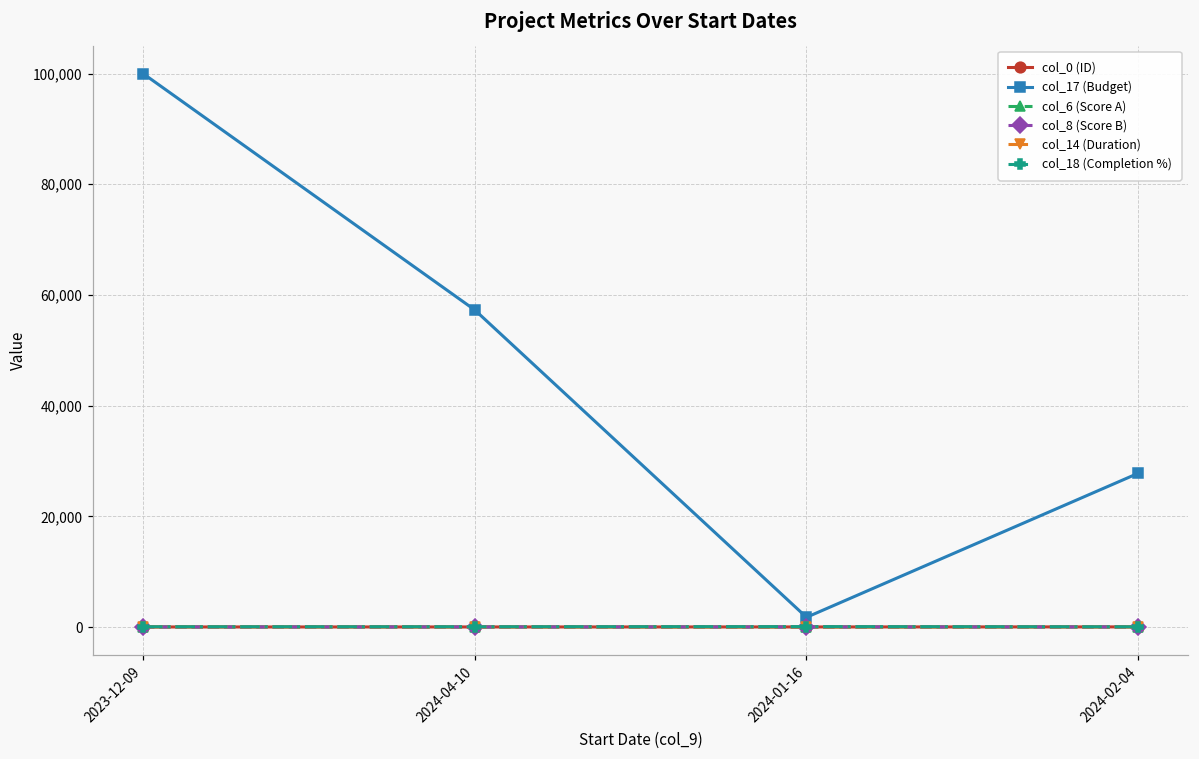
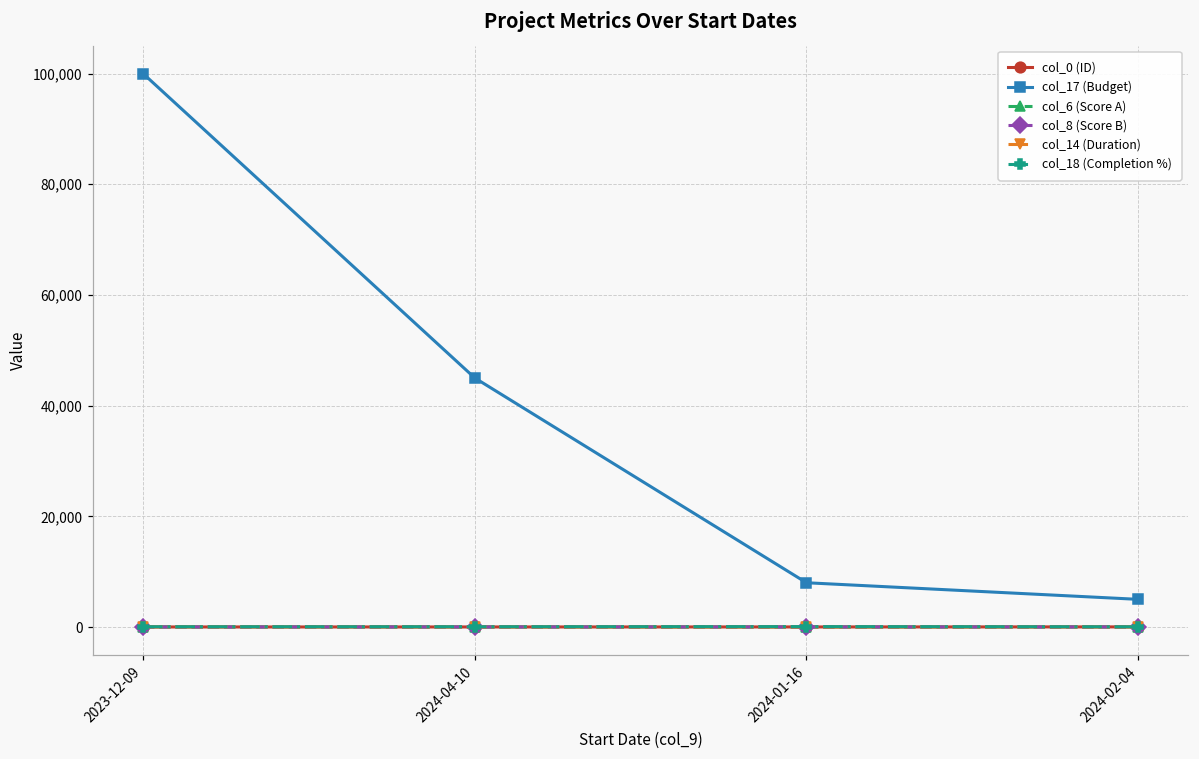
  {
    "col_18 (Completion %)": {
      "2023-12-09": "0",
      "2024-04-10": "0",
      "2024-01-16": "0",
      "2024-02-04": "0"
    },
    "col_17 (Budget)": {
      "2023-12-09": "100,000",
-     "2024-04-10": "57,000",
-     "2024-01-16": "2,000",
-     "2024-02-04": "28,000"
+     "2024-04-10": "45,000",
+     "2024-01-16": "8,000",
+     "2024-02-04": "5,000"
    }
  }
